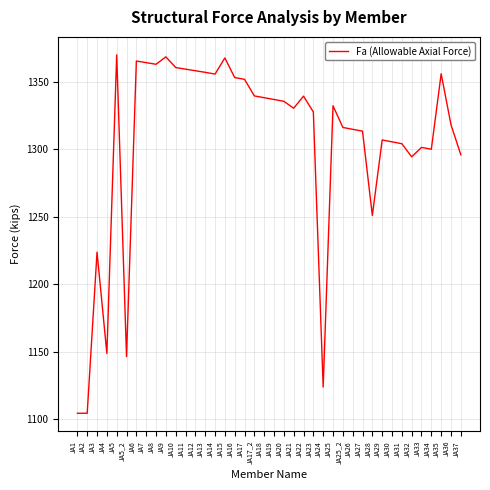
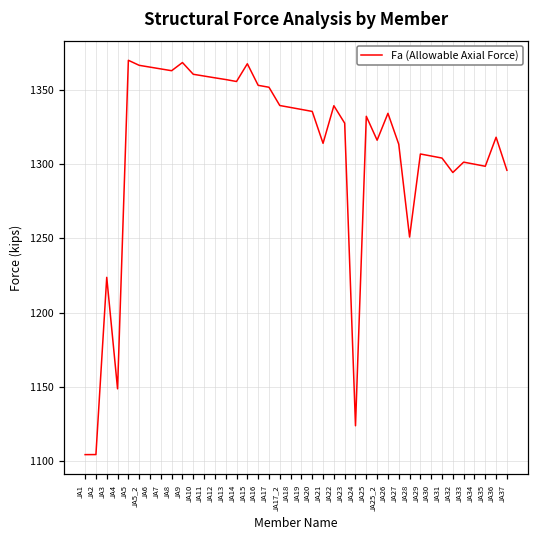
  {
    "JA1": 1104,
    "JA2": 1104,
    "JA3": 1224,
    "JA4": 1149,
    "JA5": 1370,
-   "JA5_2": 1146,
+   "JA5_2": 1367,
    "JA6": 1365,
    "JA7": 1364,
    "JA8": 1363,
    "JA9": 1369,
    "JA10": 1361,
    "JA11": 1359,
    "JA12": 1358,
    "JA13": 1357,
    "JA14": 1356,
    "JA15": 1368,
    "JA16": 1353,
    "JA17": 1352,
    "JA17_2": 1340,
    "JA18": 1338,
    "JA19": 1337,
    "JA20": 1336,
-   "JA21": 1330,
+   "JA21": 1314,
    "JA22": 1339,
    "JA23": 1328,
    "JA24": 1124,
    "JA25": 1332,
    "JA25_2": 1316,
-   "JA26": 1315,
+   "JA26": 1334,
    "JA27": 1313,
    "JA28": 1251,
    "JA29": 1307,
    "JA30": 1306,
    "JA31": 1304,
    "JA32": 1294,
    "JA33": 1301,
    "JA34": 1300,
-   "JA35": 1356,
+   "JA35": 1299,
    "JA36": 1318,
    "JA37": 1296
  }
